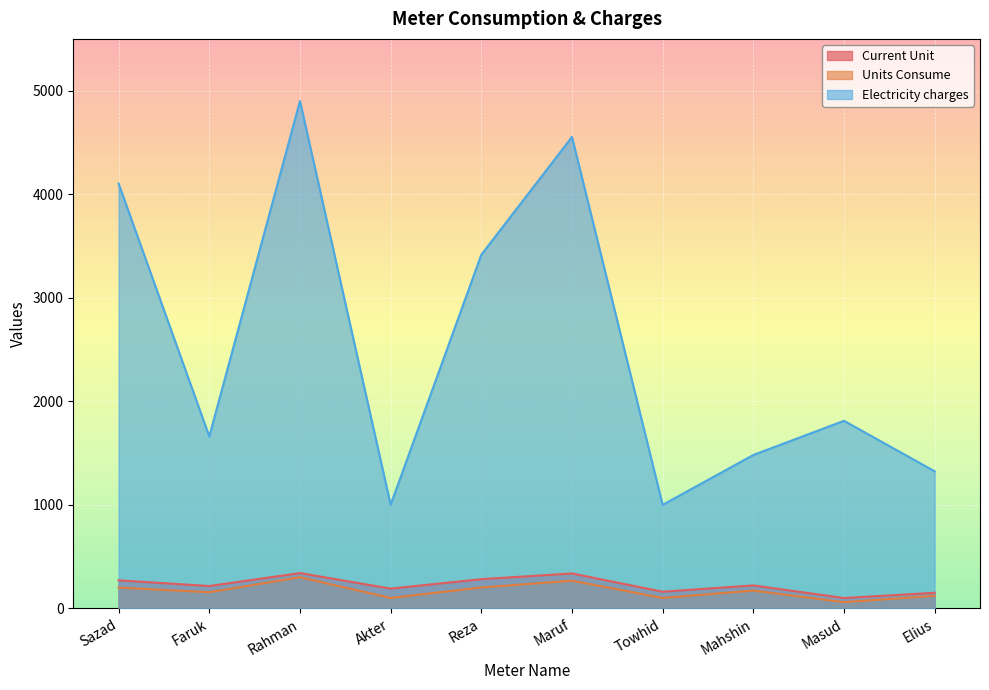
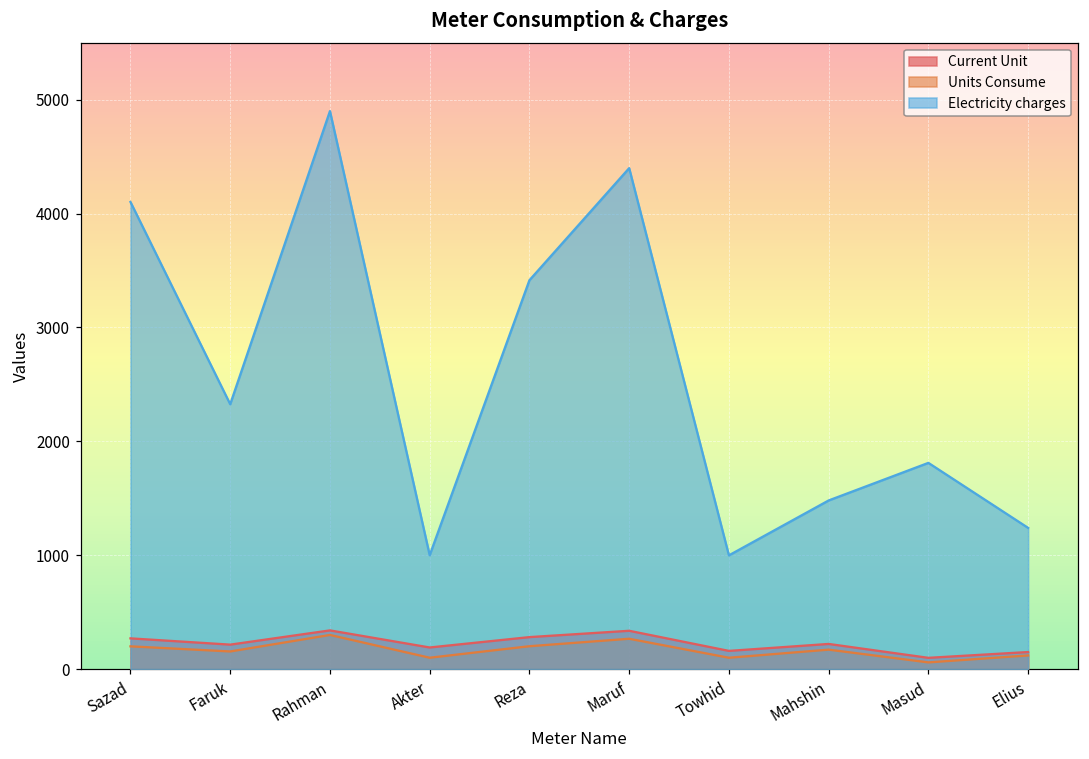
  {
    "Electricity charges": {
      "Sazad": 4100,
-     "Faruk": 1660,
+     "Faruk": 2330,
      "Rahman": 4900,
      "Akter": 1000,
      "Reza": 3420,
-     "Maruf": 4550,
+     "Maruf": 4400,
      "Towhid": 1000,
      "Mahshin": 1480,
      "Masud": 1810,
-     "Elius": 1320
+     "Elius": 1240
    }
  }
